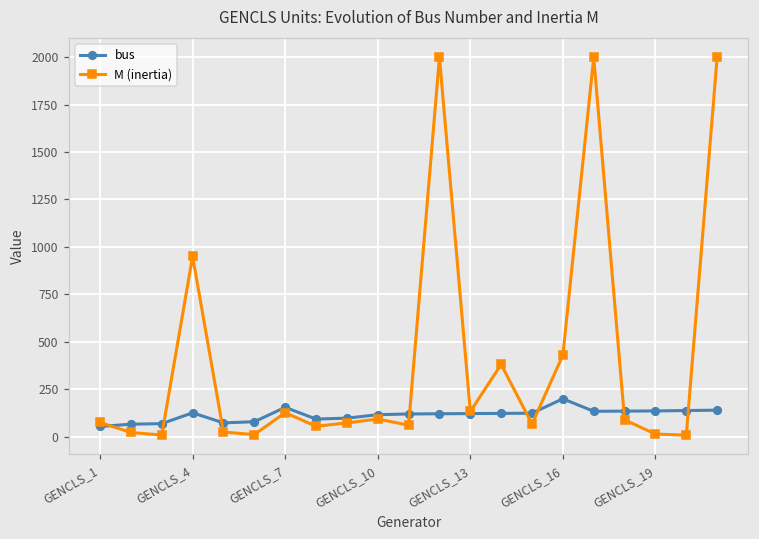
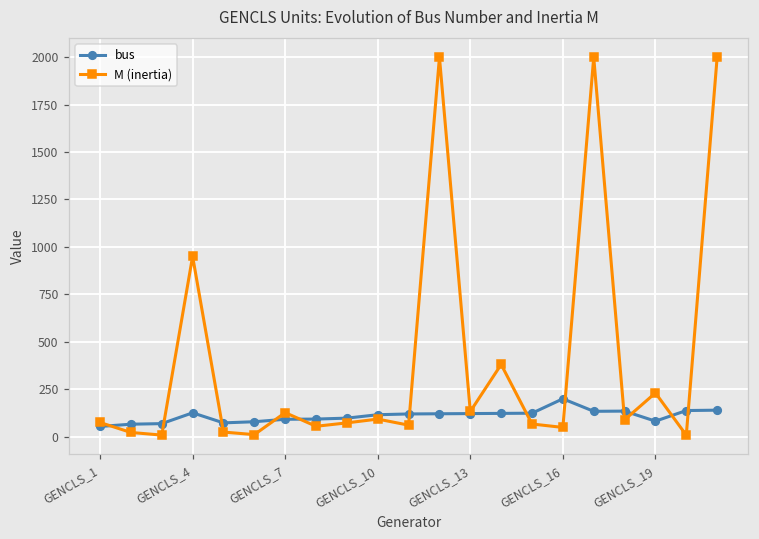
  {
    "bus": {
      "GENCLS_1": 50,
      "GENCLS_4": 130,
-     "GENCLS_7": 150,
+     "GENCLS_7": 90,
      "GENCLS_10": 120,
      "GENCLS_16": 200,
-     "GENCLS_19": 140
+     "GENCLS_19": 80
    },
    "M (inertia)": {
      "GENCLS_1": 70,
      "GENCLS_4": 950,
      "GENCLS_7": 130,
      "GENCLS_10": 90,
-     "GENCLS_16": 430,
-     "GENCLS_19": 10
+     "GENCLS_16": 50,
+     "GENCLS_19": 230
    }
  }
